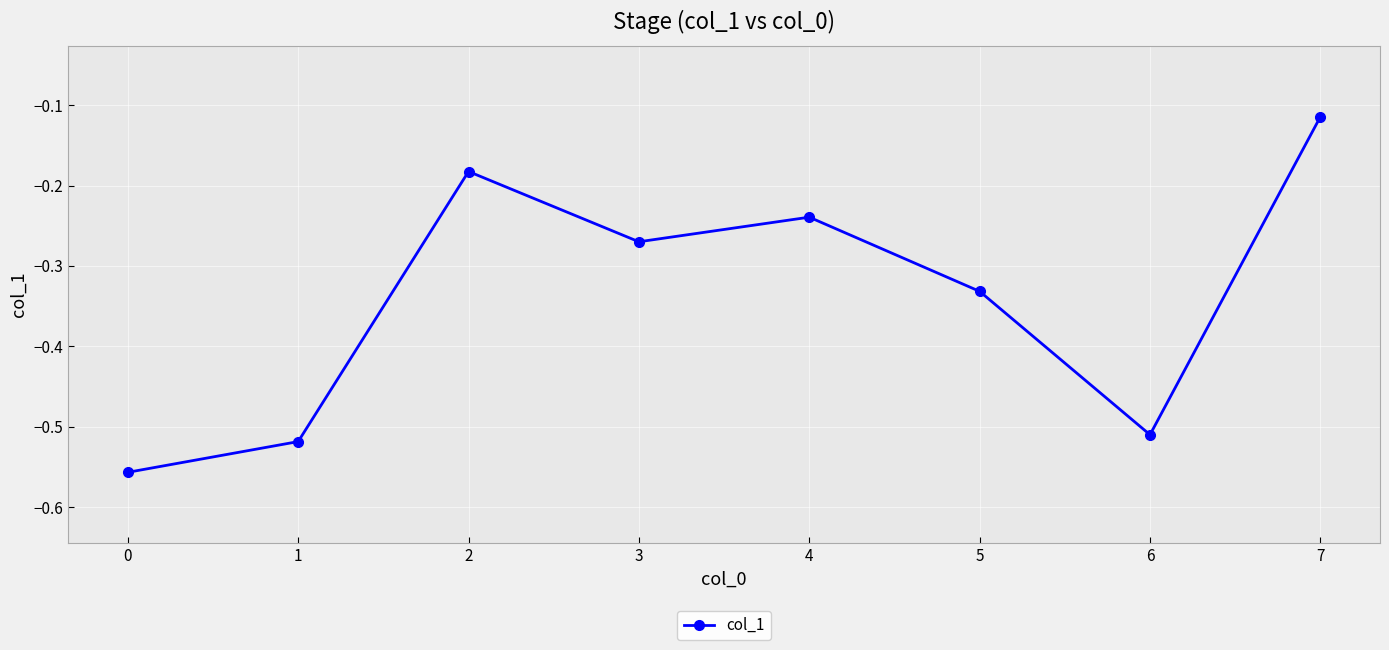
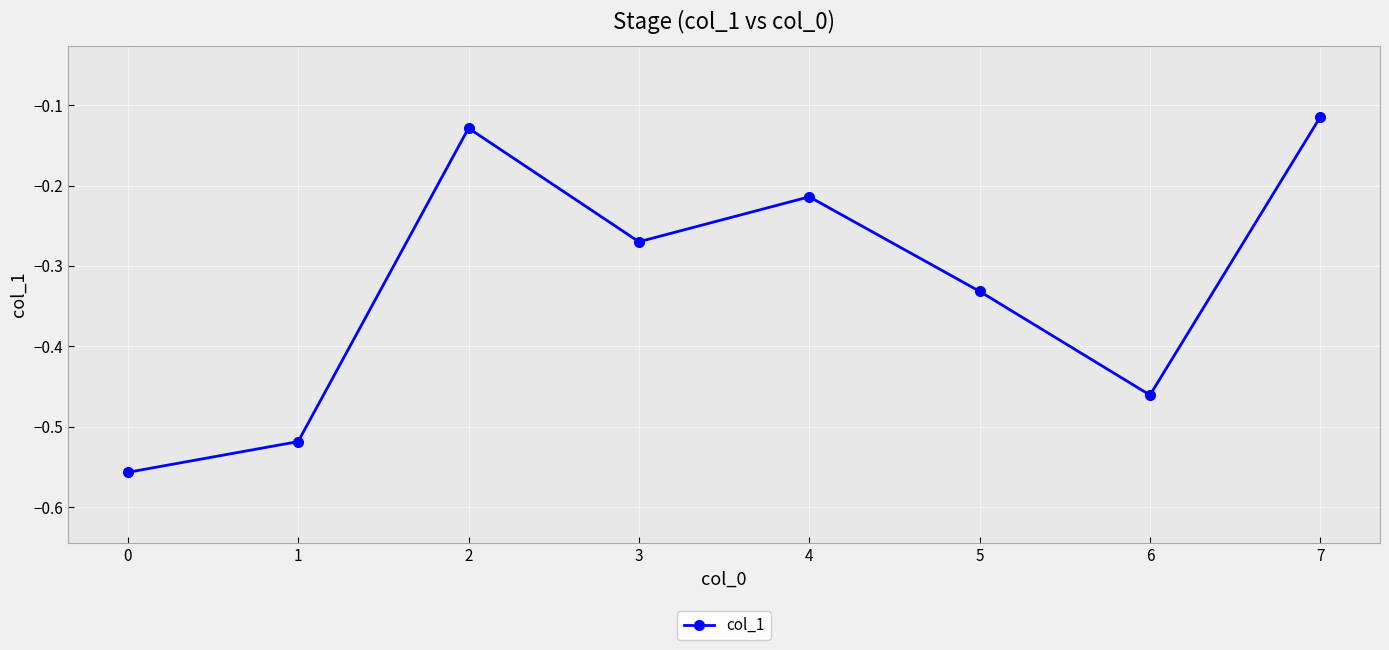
  {
    "0": -0.56,
    "1": -0.52,
-   "2": -0.18,
+   "2": -0.13,
    "3": -0.27,
-   "4": -0.24,
+   "4": -0.21,
    "5": -0.33,
-   "6": -0.51,
+   "6": -0.46,
    "7": -0.11
  }
